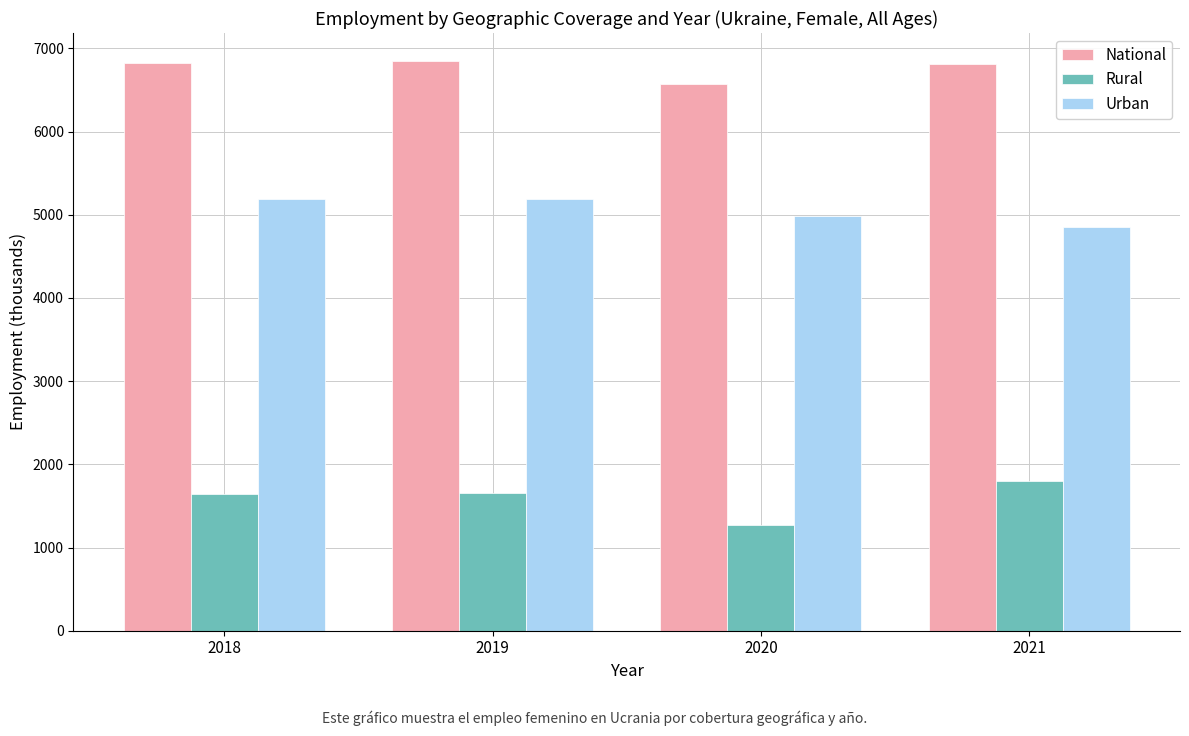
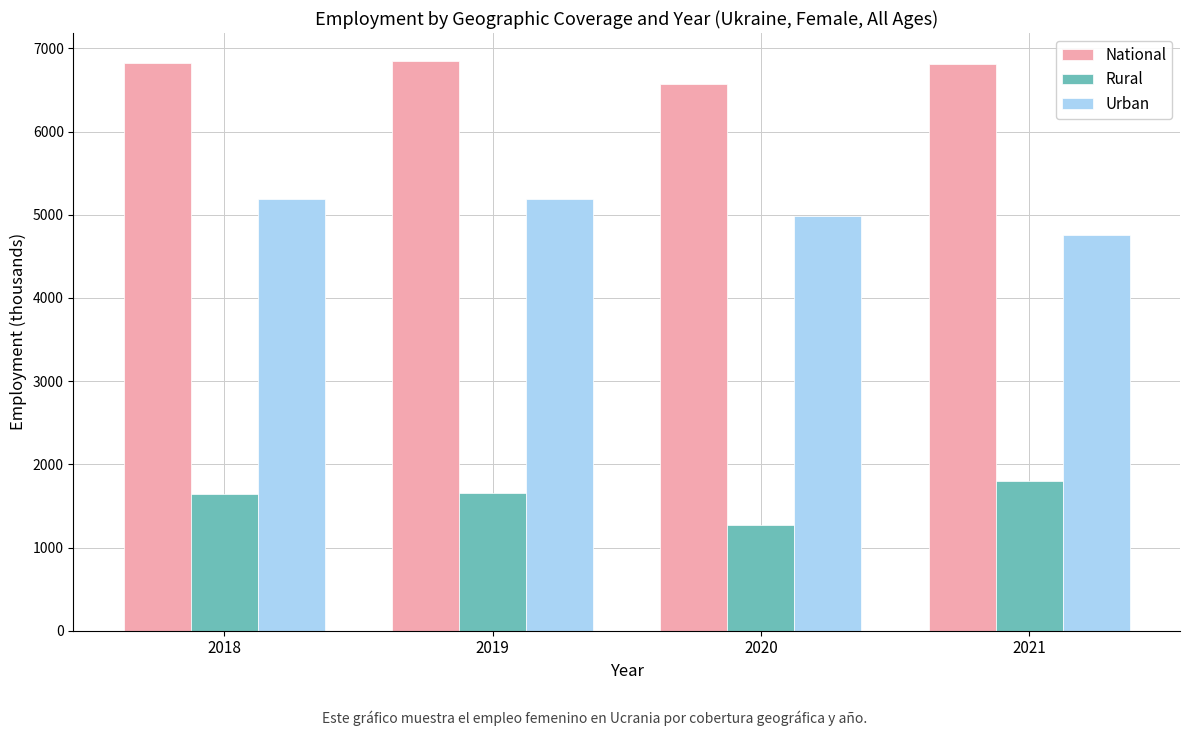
  {
    "National": {
      "2018": 6800,
      "2019": 6800,
      "2020": 6600,
      "2021": 6800
    },
    "Rural": {
      "2018": 1600,
      "2019": 1700,
      "2020": 1300,
      "2021": 1800
    },
    "Urban": {
      "2018": 5200,
      "2019": 5200,
      "2020": 5000,
-     "2021": 4900
+     "2021": 4800
    }
  }
